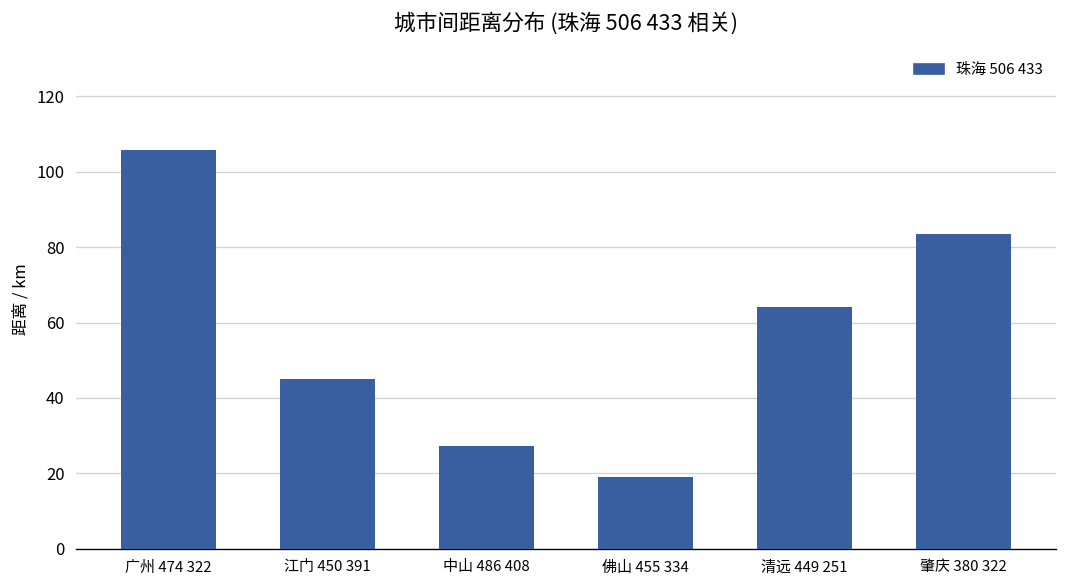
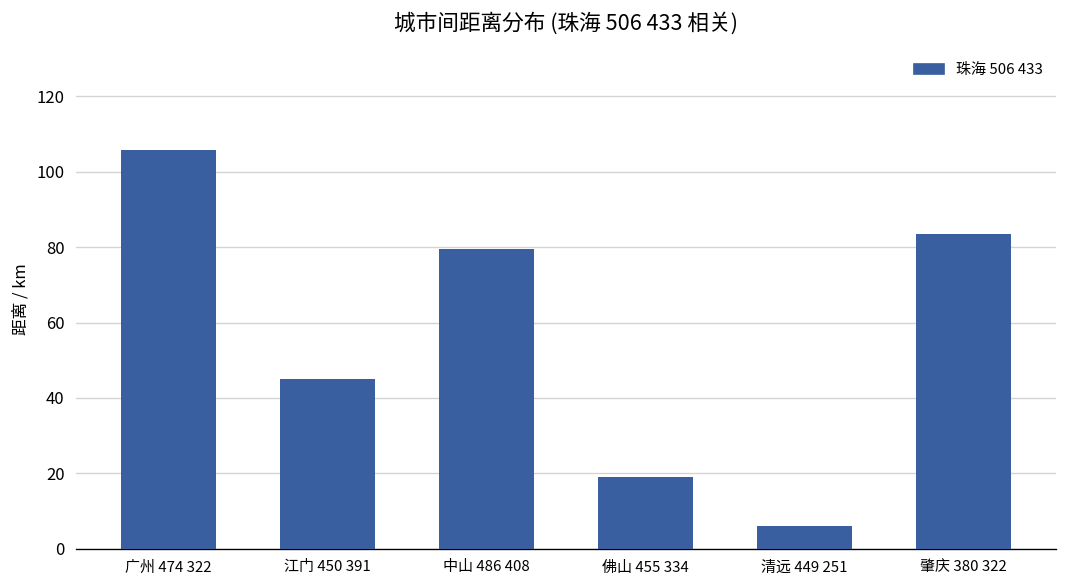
  {
    "广州 474 322": 106,
    "江门 450 391": 45,
-   "中山 486 408": 27,
+   "中山 486 408": 79,
    "佛山 455 334": 19,
-   "清远 449 251": 64,
+   "清远 449 251": 6,
    "肇庆 380 322": 84
  }
